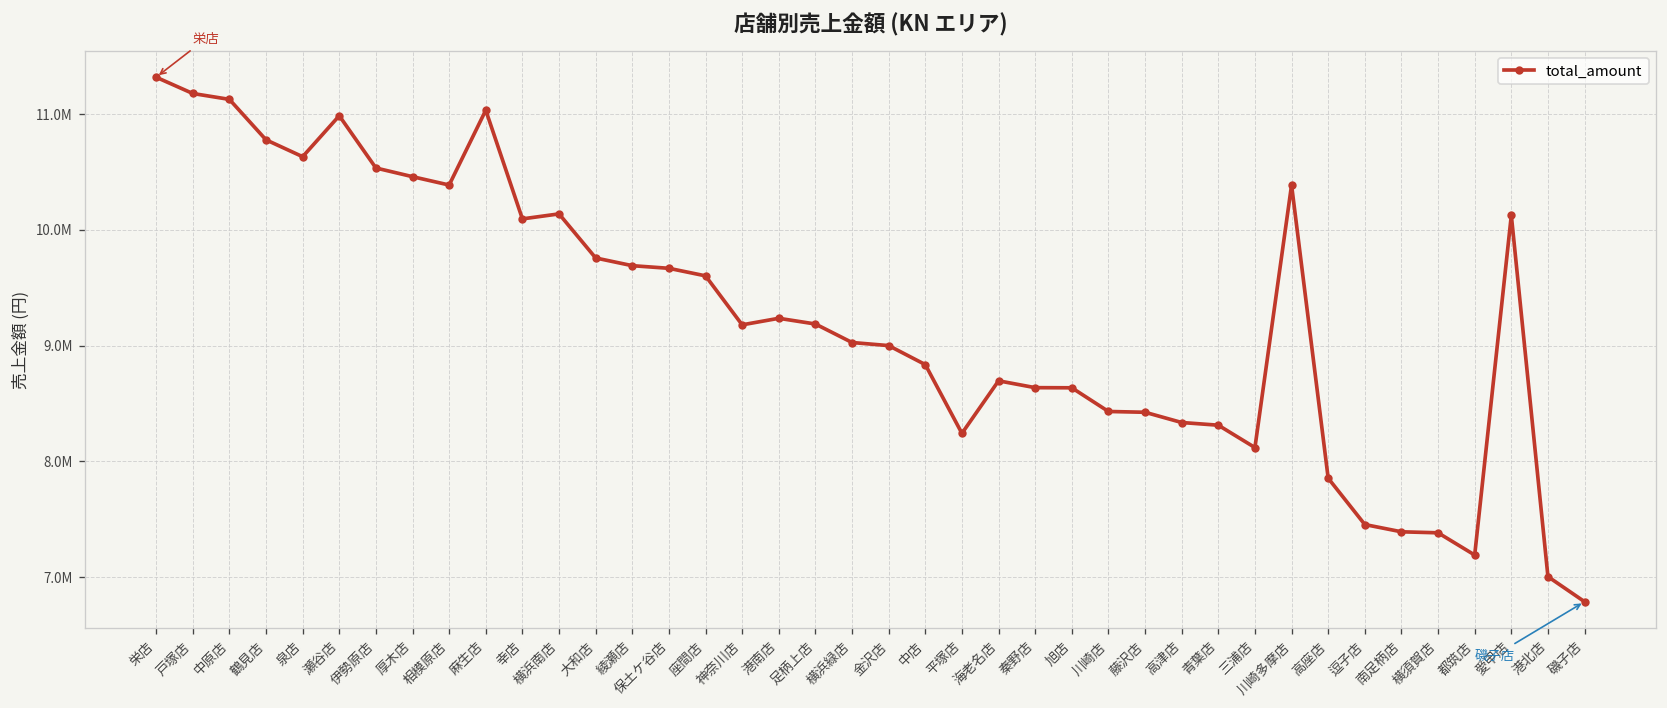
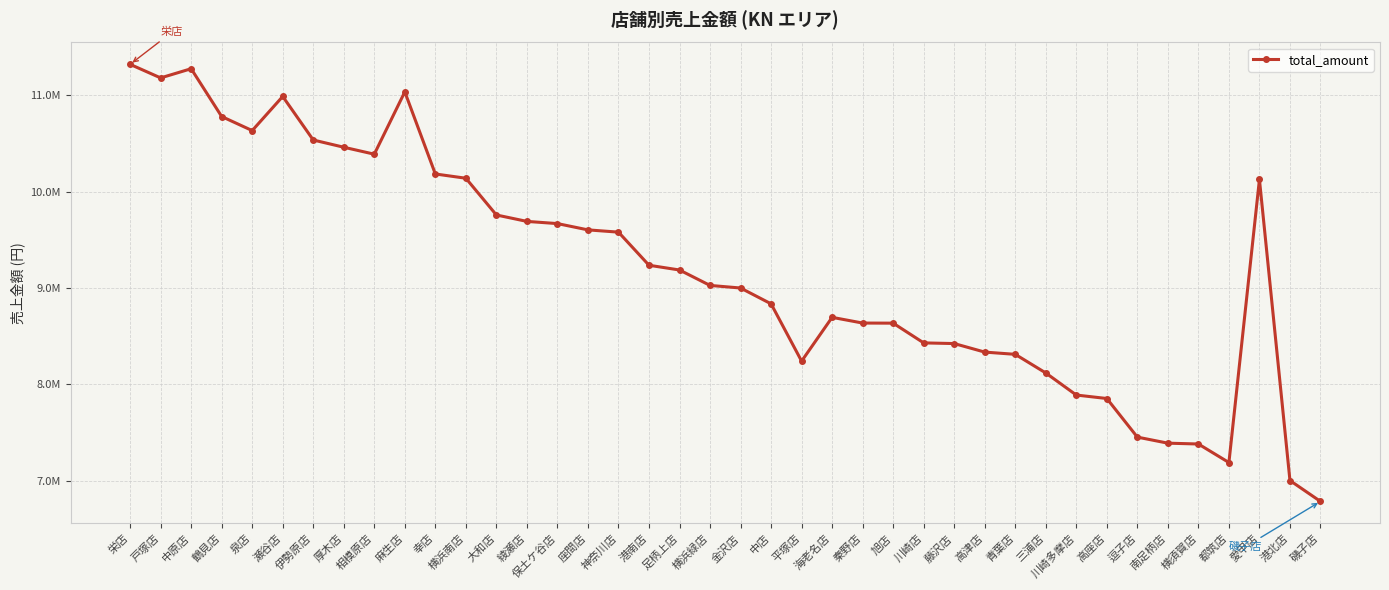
  {
    "栄店": 11300000,
    "戸塚店": 11200000,
-   "中原店": 11100000,
+   "中原店": 11300000,
    "鶴見店": 10800000,
    "泉店": 10600000,
    "瀬谷店": 11000000,
    "伊勢原店": 10500000,
    "厚木店": 10500000,
    "相模原店": 10400000,
    "麻生店": 11000000,
-   "幸店": 10100000,
+   "幸店": 10200000,
    "横浜南店": 10100000,
    "大和店": 9800000,
    "綾瀬店": 9700000,
    "保土ケ谷店": 9700000,
    "座間店": 9600000,
-   "神奈川店": 9200000,
+   "神奈川店": 9600000,
    "港南店": 9200000,
    "足柄上店": 9200000,
    "横浜緑店": 9000000,
    "金沢店": 9000000,
    "中店": 8800000,
    "平塚店": 8200000,
    "海老名店": 8700000,
    "秦野店": 8600000,
    "旭店": 8600000,
    "川崎店": 8400000,
    "藤沢店": 8400000,
    "高津店": 8300000,
    "青葉店": 8300000,
    "三浦店": 8100000,
-   "川崎多摩店": 10400000,
+   "川崎多摩店": 7900000,
    "高座店": 7900000,
    "逗子店": 7500000,
    "南足柄店": 7400000,
    "横須賀店": 7400000,
    "都筑店": 7200000,
    "愛甲店": 10100000,
    "港北店": 7000000,
    "磯子店": 6800000
  }
